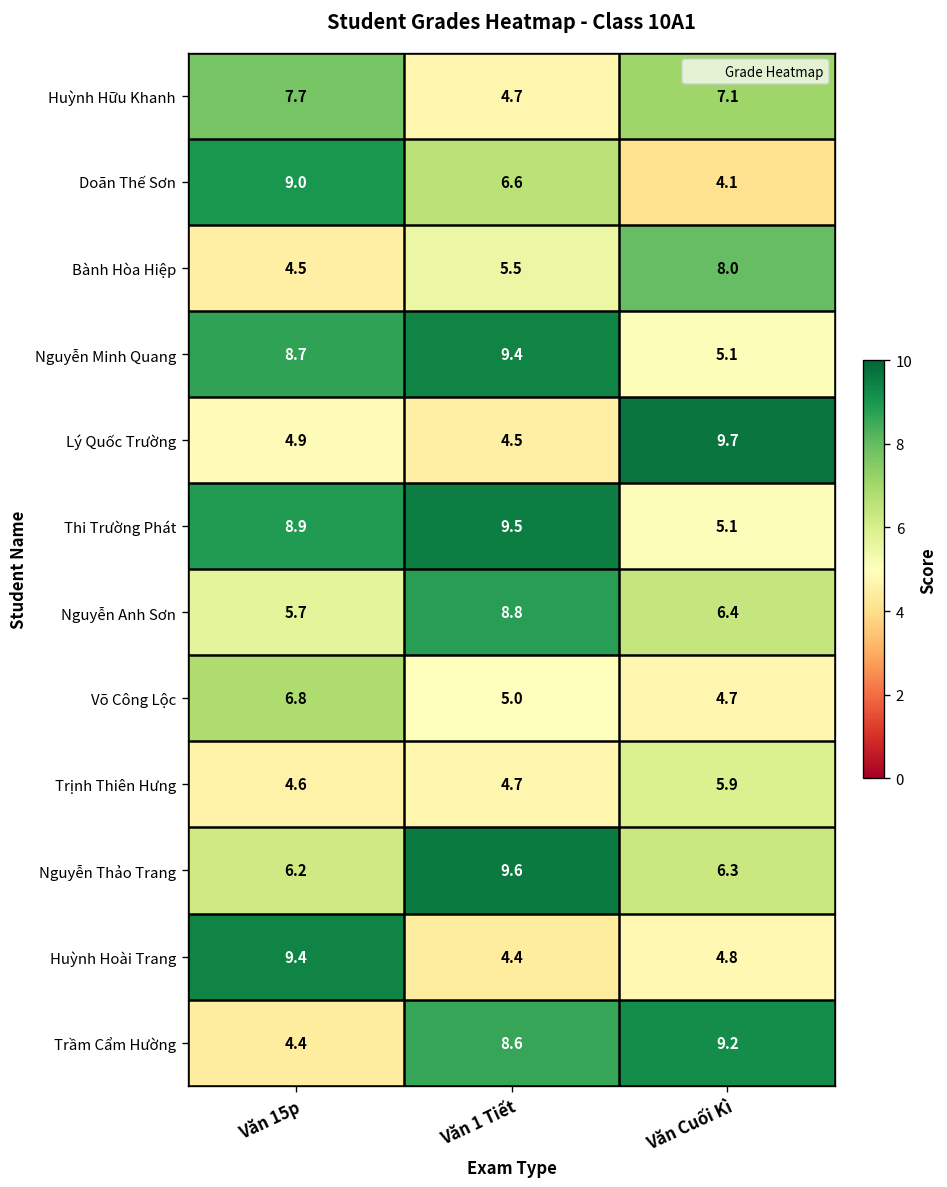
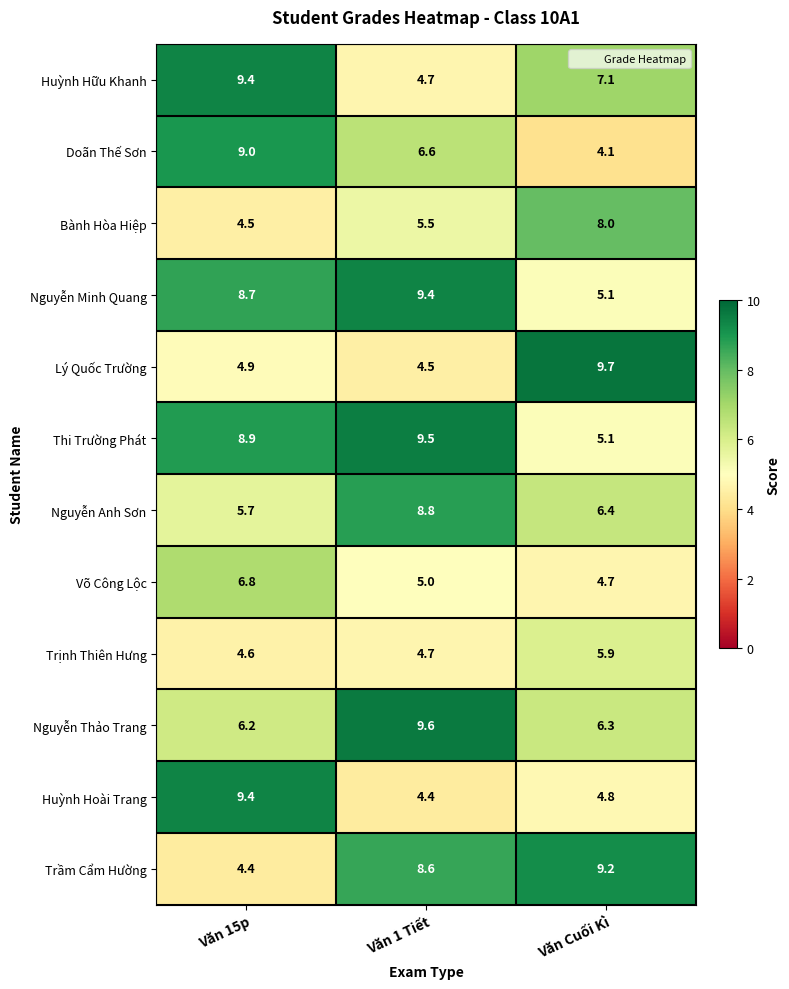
  {
    "Huỳnh Hữu Khanh": {
-     "Văn 15p": 7.7,
+     "Văn 15p": 9.4,
      "Văn 1 Tiết": 4.7,
      "Văn Cuối Kì": 7.1
    },
    "Doãn Thế Sơn": {
      "Văn 15p": 9.0,
      "Văn 1 Tiết": 6.6,
      "Văn Cuối Kì": 4.1
    },
    "Bành Hòa Hiệp": {
      "Văn 15p": 4.5,
      "Văn 1 Tiết": 5.5,
      "Văn Cuối Kì": 8.0
    },
    "Nguyễn Minh Quang": {
      "Văn 15p": 8.7,
      "Văn 1 Tiết": 9.4,
      "Văn Cuối Kì": 5.1
    },
    "Lý Quốc Trường": {
      "Văn 15p": 4.9,
      "Văn 1 Tiết": 4.5,
      "Văn Cuối Kì": 9.7
    },
    "Thi Trường Phát": {
      "Văn 15p": 8.9,
      "Văn 1 Tiết": 9.5,
      "Văn Cuối Kì": 5.1
    },
    "Nguyễn Anh Sơn": {
      "Văn 15p": 5.7,
      "Văn 1 Tiết": 8.8,
      "Văn Cuối Kì": 6.4
    },
    "Võ Công Lộc": {
      "Văn 15p": 6.8,
      "Văn 1 Tiết": 5.0,
      "Văn Cuối Kì": 4.7
    },
    "Trịnh Thiên Hưng": {
      "Văn 15p": 4.6,
      "Văn 1 Tiết": 4.7,
      "Văn Cuối Kì": 5.9
    },
    "Nguyễn Thảo Trang": {
      "Văn 15p": 6.2,
      "Văn 1 Tiết": 9.6,
      "Văn Cuối Kì": 6.3
    },
    "Huỳnh Hoài Trang": {
      "Văn 15p": 9.4,
      "Văn 1 Tiết": 4.4,
      "Văn Cuối Kì": 4.8
    },
    "Trầm Cẩm Hường": {
      "Văn 15p": 4.4,
      "Văn 1 Tiết": 8.6,
      "Văn Cuối Kì": 9.2
    }
  }
